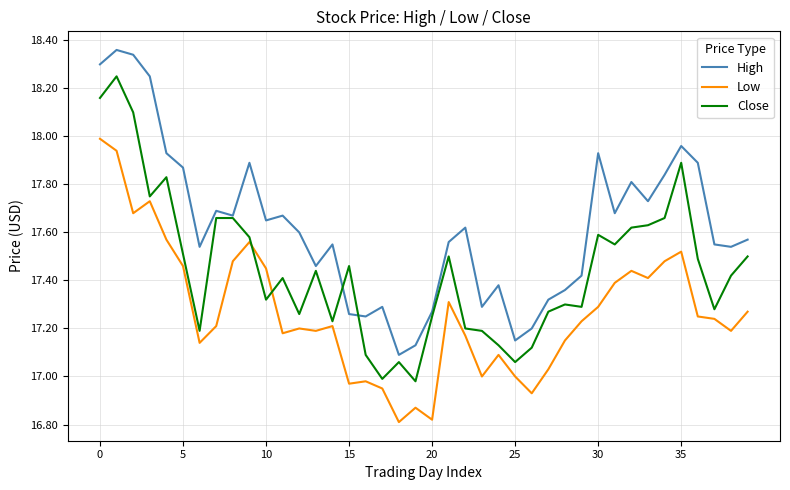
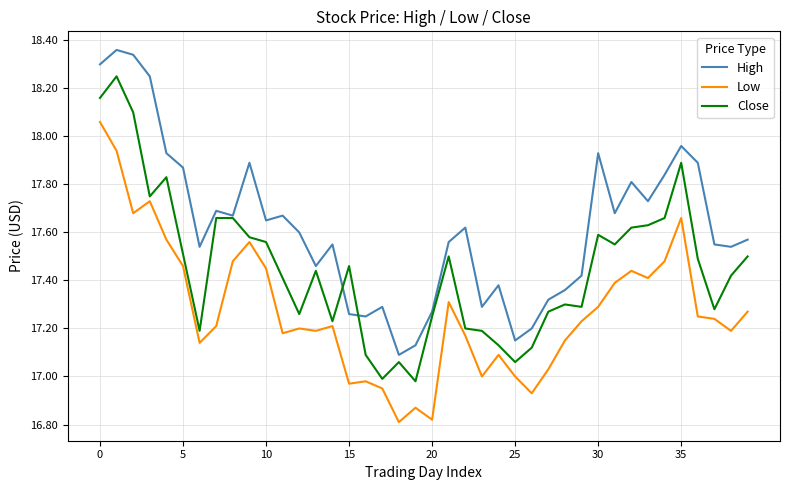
  {
    "High": {
      "0": 18.30,
      "5": 17.87,
      "10": 17.65,
      "15": 17.26,
      "20": 17.27,
      "25": 17.15,
      "30": 17.93,
      "35": 17.96
    },
    "Low": {
-     "0": 17.99,
+     "0": 18.06,
      "5": 17.46,
      "10": 17.45,
      "15": 16.97,
      "20": 16.82,
      "25": 17.00,
      "30": 17.29,
-     "35": 17.52
+     "35": 17.66
    },
    "Close": {
      "0": 18.16,
      "5": 17.51,
-     "10": 17.32,
+     "10": 17.56,
      "15": 17.46,
      "20": 17.25,
      "25": 17.06,
      "30": 17.59,
      "35": 17.89
    }
  }
